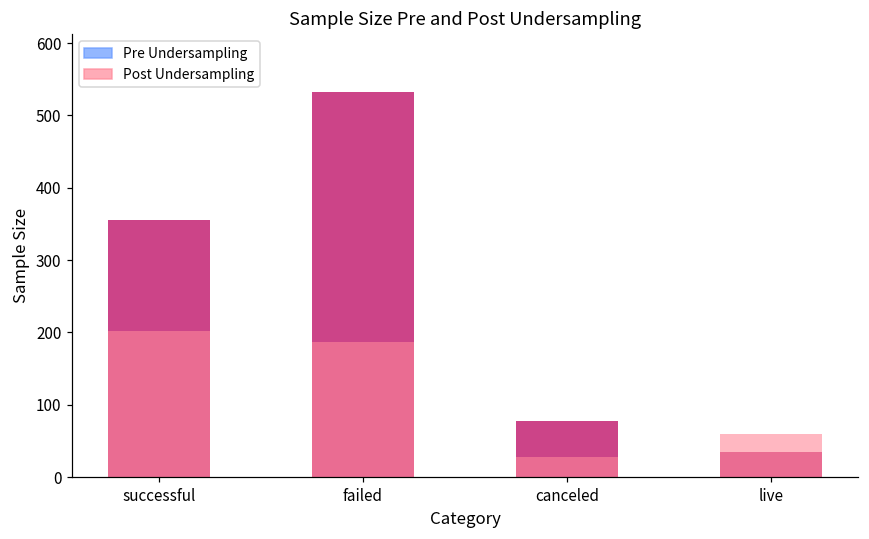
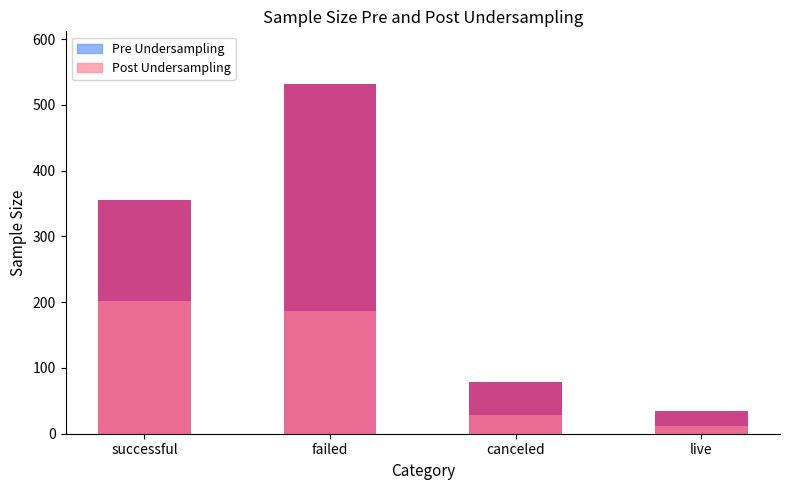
  {
    "Post Undersampling": {
-     "live": 60
+     "live": 10
    }
  }
